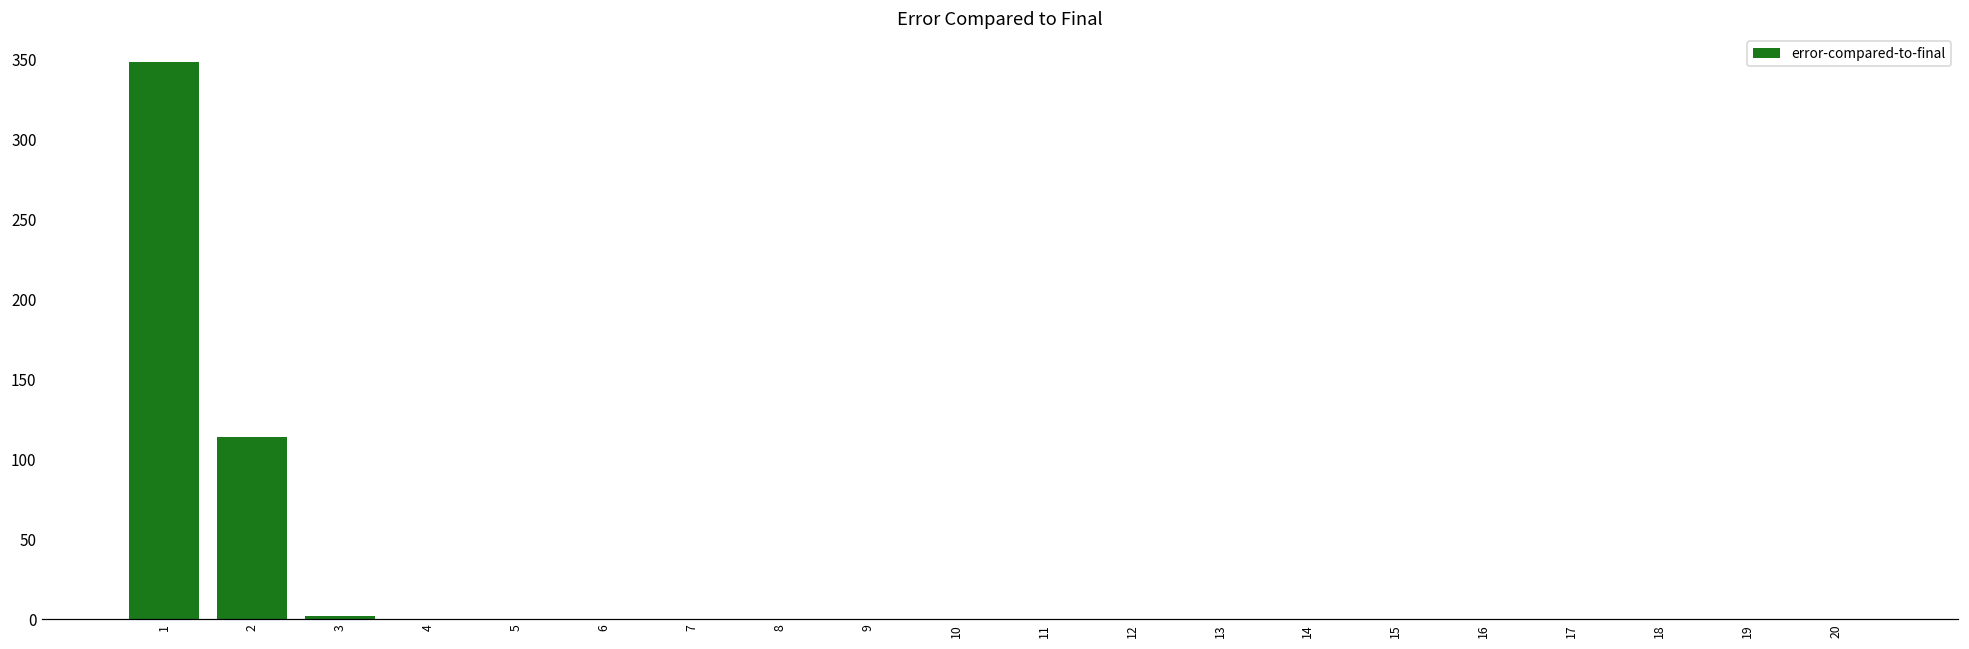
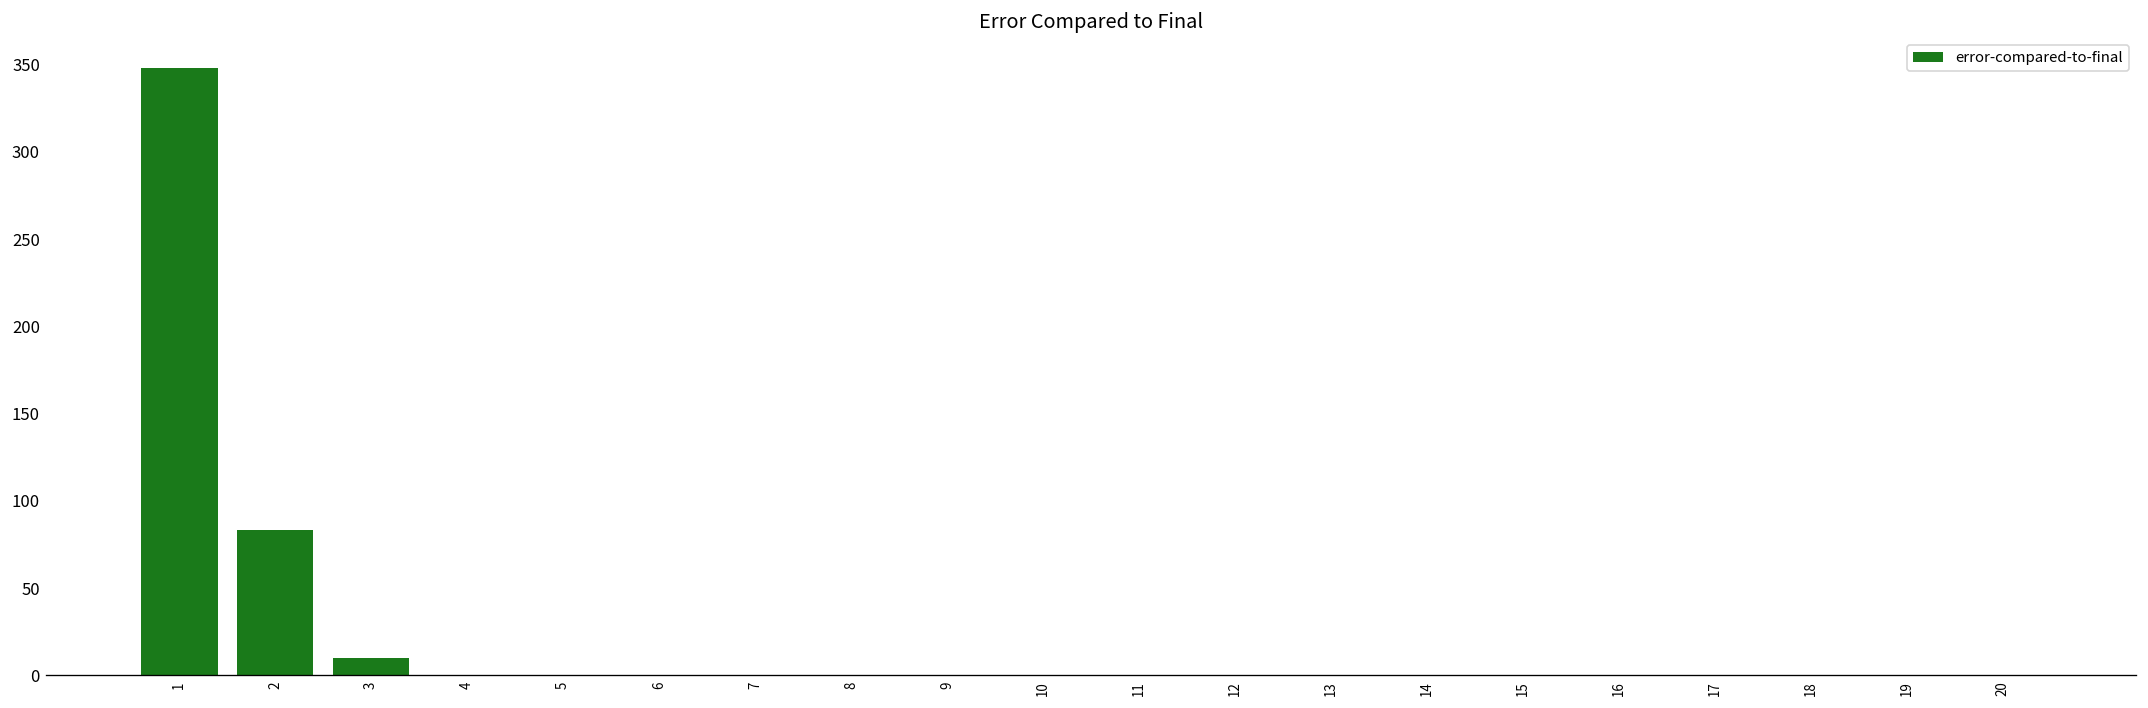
  {
    "1": 348,
-   "2": 114,
-   "3": 2,
+   "2": 83,
+   "3": 10,
    "4": 0,
    "5": 0,
    "6": 0,
    "7": 0,
    "8": 0,
    "9": 0,
    "10": 0,
    "11": 0,
    "12": 0,
    "13": 0,
    "14": 0,
    "15": 0,
    "16": 0,
    "17": 0,
    "18": 0,
    "19": 0,
    "20": 0
  }
